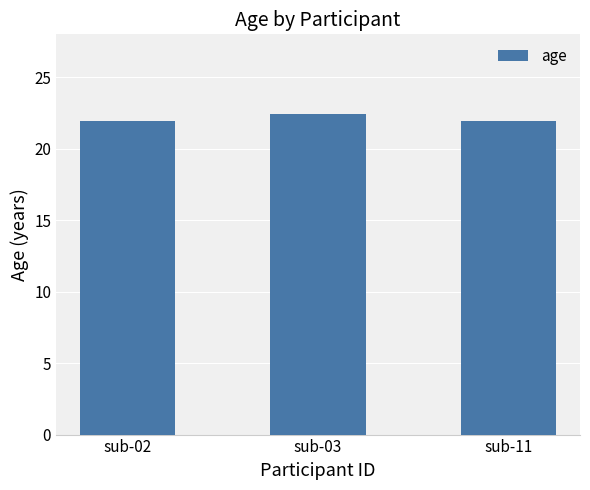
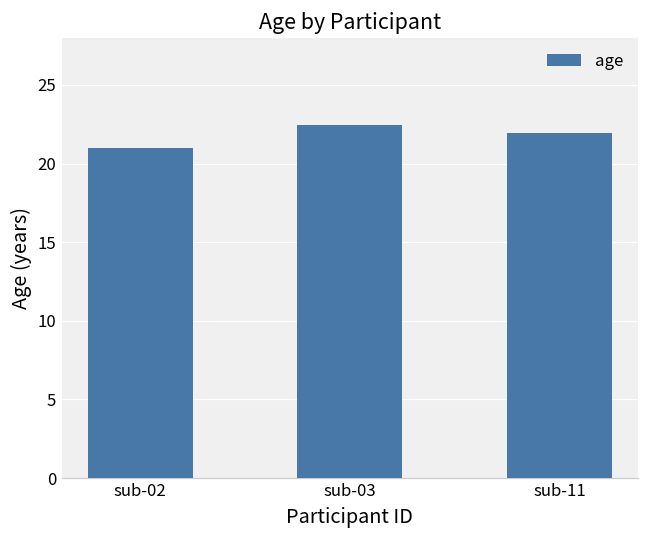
  {
-   "sub-02": 21.9,
+   "sub-02": 21.0,
    "sub-03": 22.4,
    "sub-11": 21.9
  }
